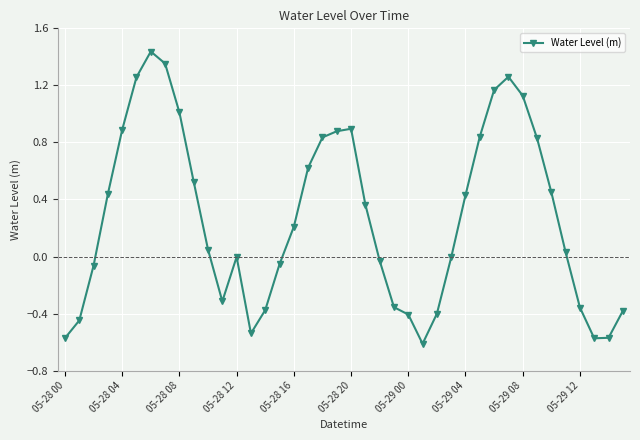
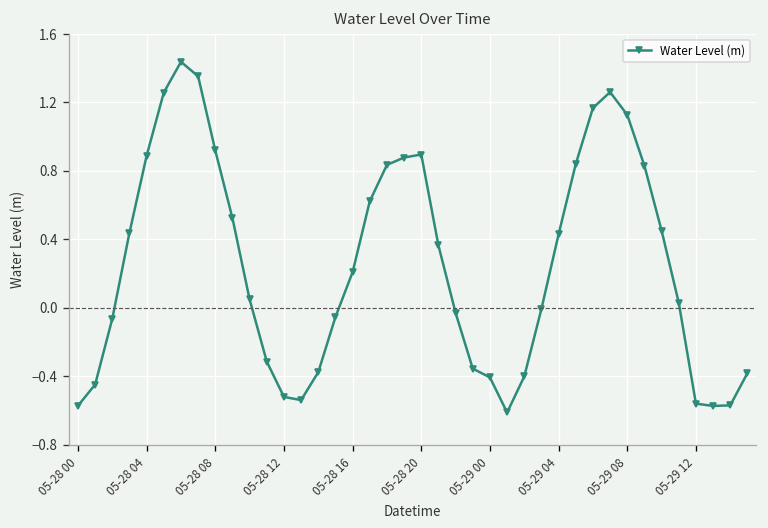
  {
    "05-28 00": -0.57,
    "05-28 04": 0.89,
-   "05-28 08": 1.01,
-   "05-28 12": 0.00,
+   "05-28 08": 0.92,
+   "05-28 12": -0.52,
    "05-28 16": 0.21,
    "05-28 20": 0.90,
    "05-29 00": -0.41,
    "05-29 04": 0.43,
    "05-29 08": 1.13,
-   "05-29 12": -0.36
+   "05-29 12": -0.56
  }
